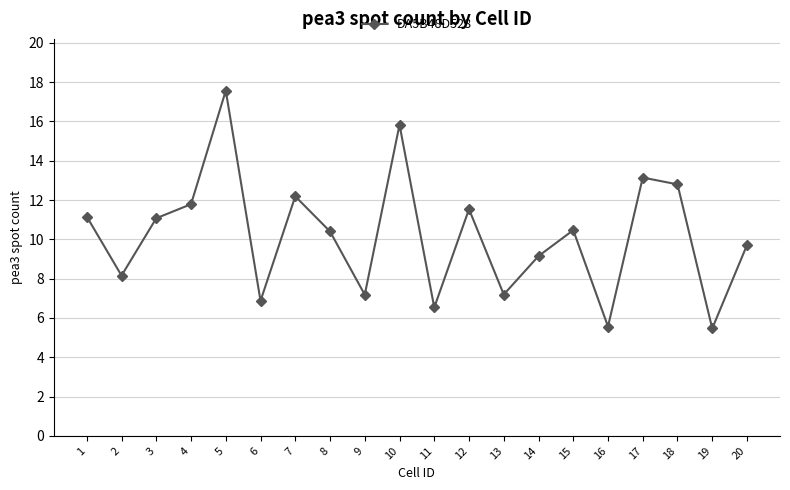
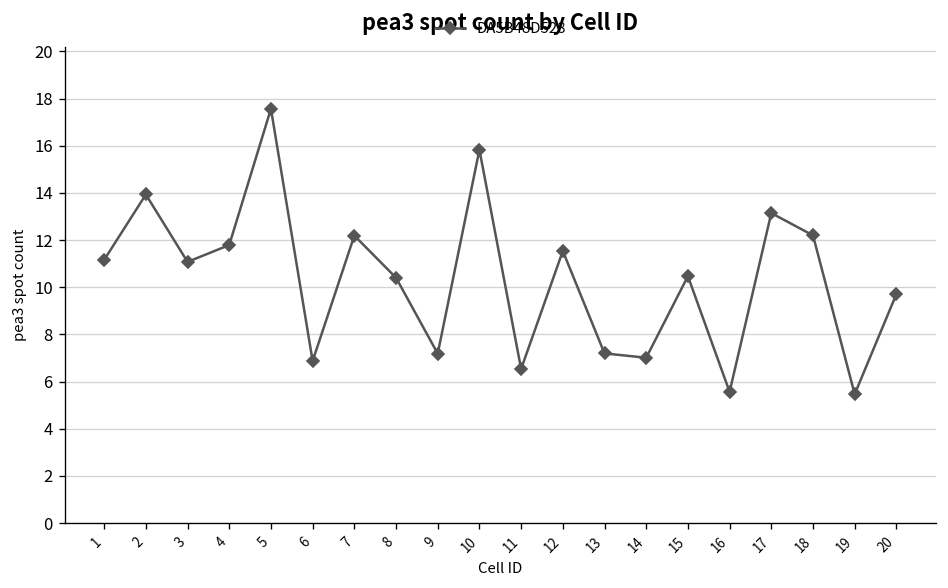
  {
    "1": 11.2,
-   "2": 8.2,
+   "2": 13.9,
    "3": 11.1,
    "4": 11.8,
    "5": 17.6,
    "6": 6.9,
    "7": 12.2,
    "8": 10.4,
    "9": 7.2,
    "10": 15.8,
    "11": 6.5,
    "12": 11.5,
    "13": 7.2,
-   "14": 9.1,
+   "14": 7.0,
    "15": 10.5,
    "16": 5.6,
    "17": 13.1,
-   "18": 12.8,
+   "18": 12.2,
    "19": 5.5,
    "20": 9.7
  }
